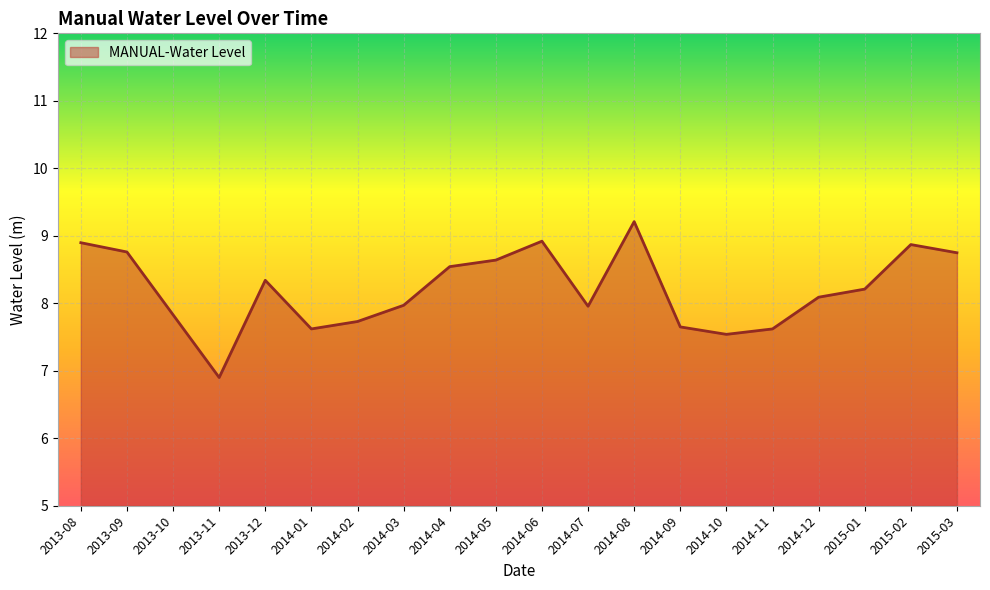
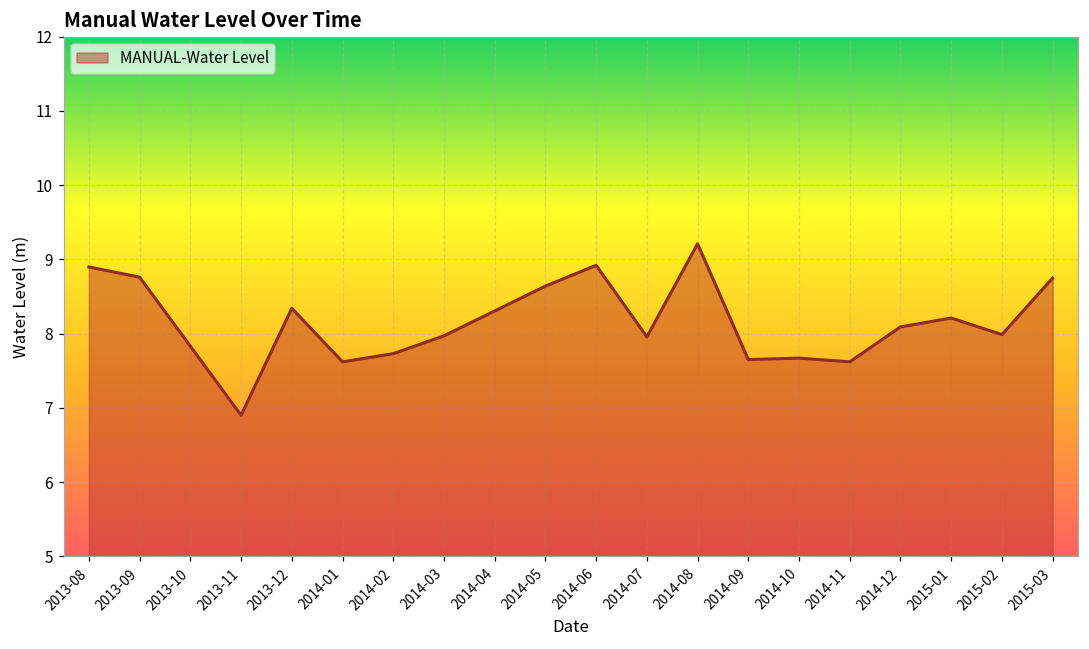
  {
    "2013-08": 8.9,
    "2013-09": 8.8,
    "2013-10": 7.8,
    "2013-11": 6.9,
    "2013-12": 8.3,
    "2014-01": 7.6,
    "2014-02": 7.7,
    "2014-03": 8.0,
-   "2014-04": 8.5,
+   "2014-04": 8.3,
    "2014-05": 8.6,
    "2014-06": 8.9,
    "2014-07": 8.0,
    "2014-08": 9.2,
    "2014-09": 7.7,
-   "2014-10": 7.5,
+   "2014-10": 7.7,
    "2014-11": 7.6,
    "2014-12": 8.1,
    "2015-01": 8.2,
-   "2015-02": 8.9,
+   "2015-02": 8.0,
    "2015-03": 8.7
  }
